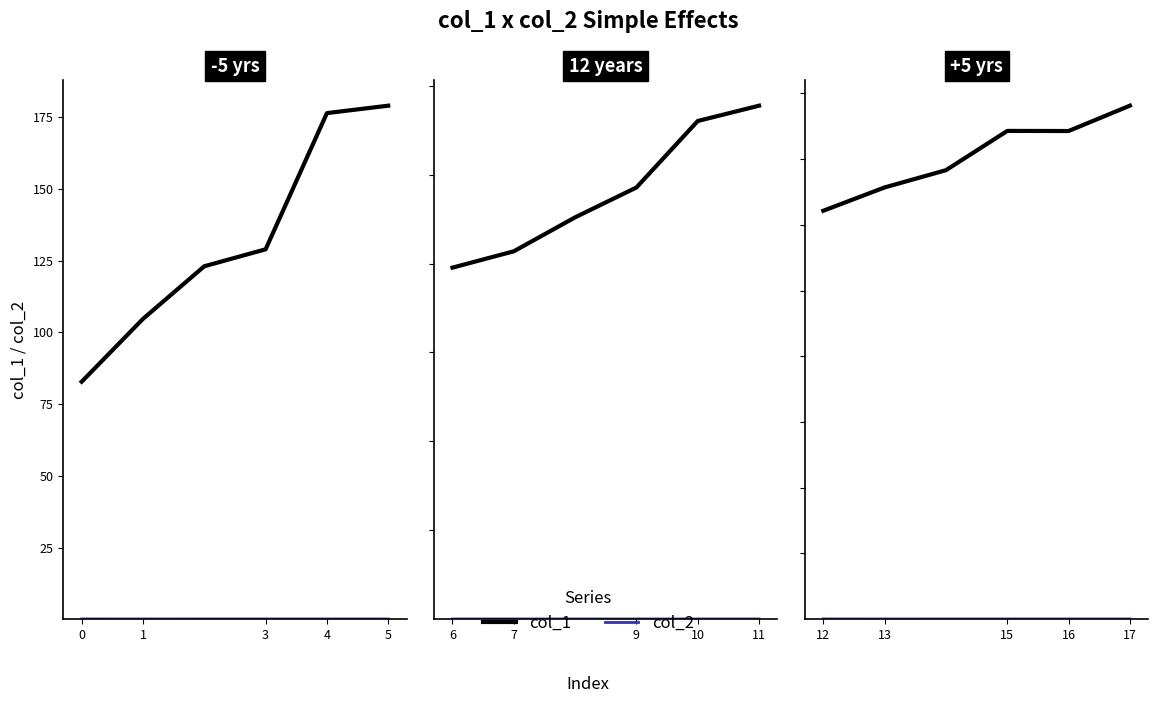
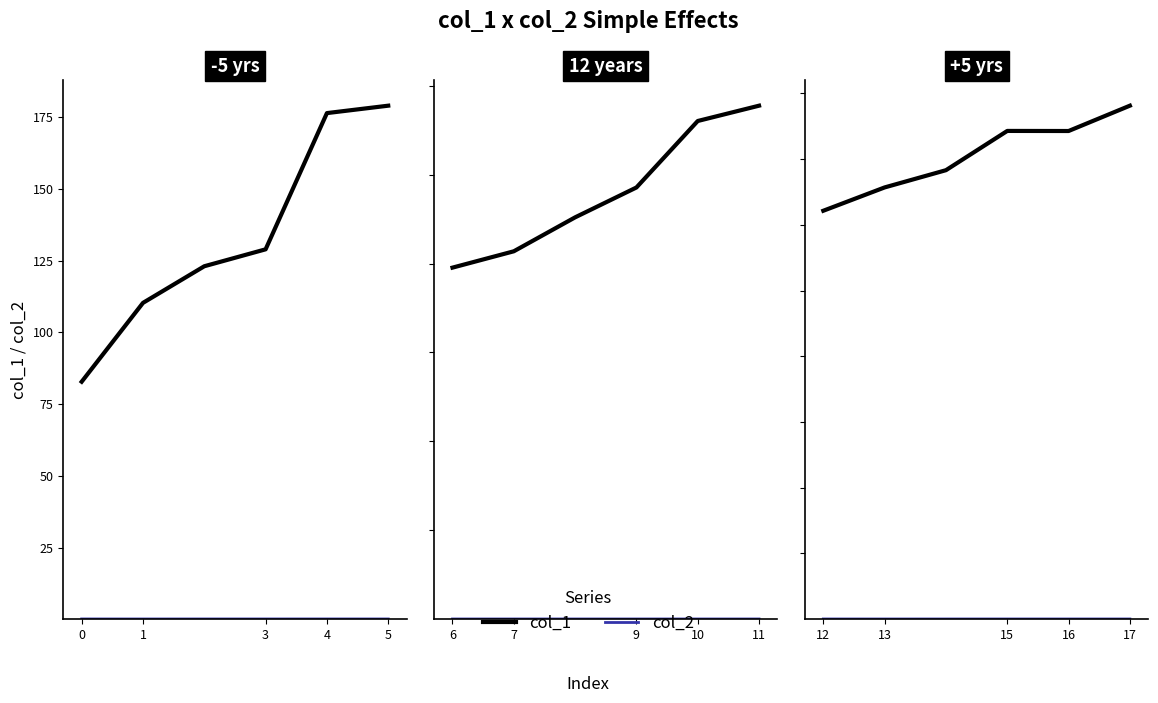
  {
    "-5 yrs": {
      "col_1": {
        "0": 83,
-       "1": 105,
+       "1": 110,
        "3": 129,
        "4": 176,
        "5": 179
      },
      "col_2": {
        "0": 0,
        "1": 0,
        "3": 0,
        "4": 0,
        "5": 0
      }
    }
  }
